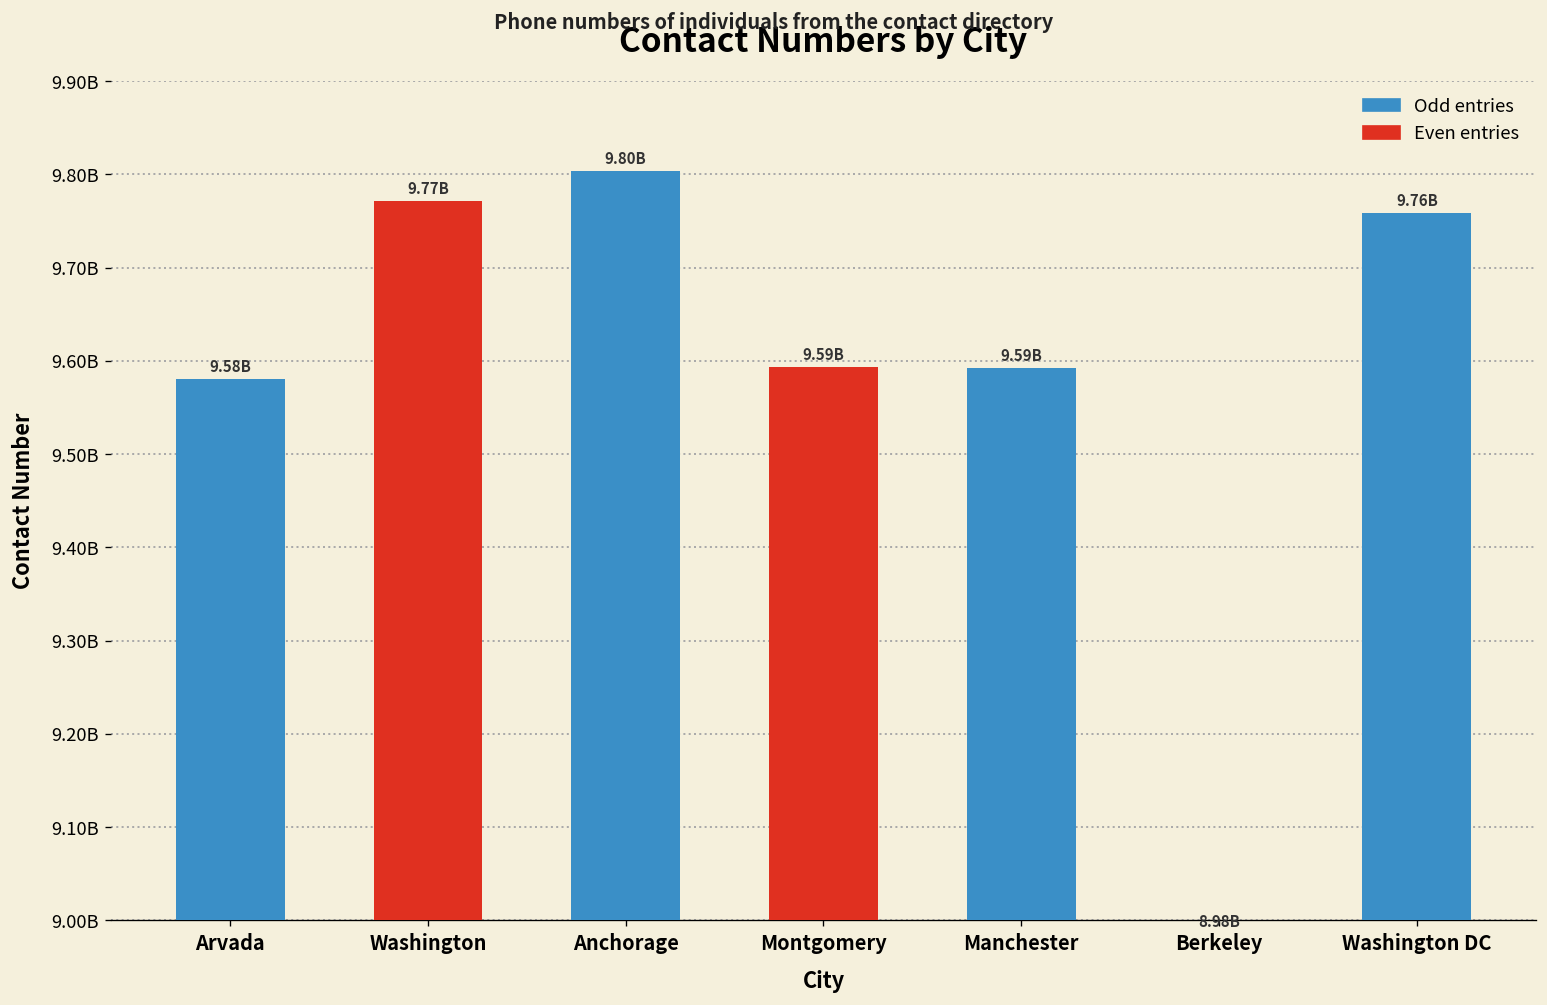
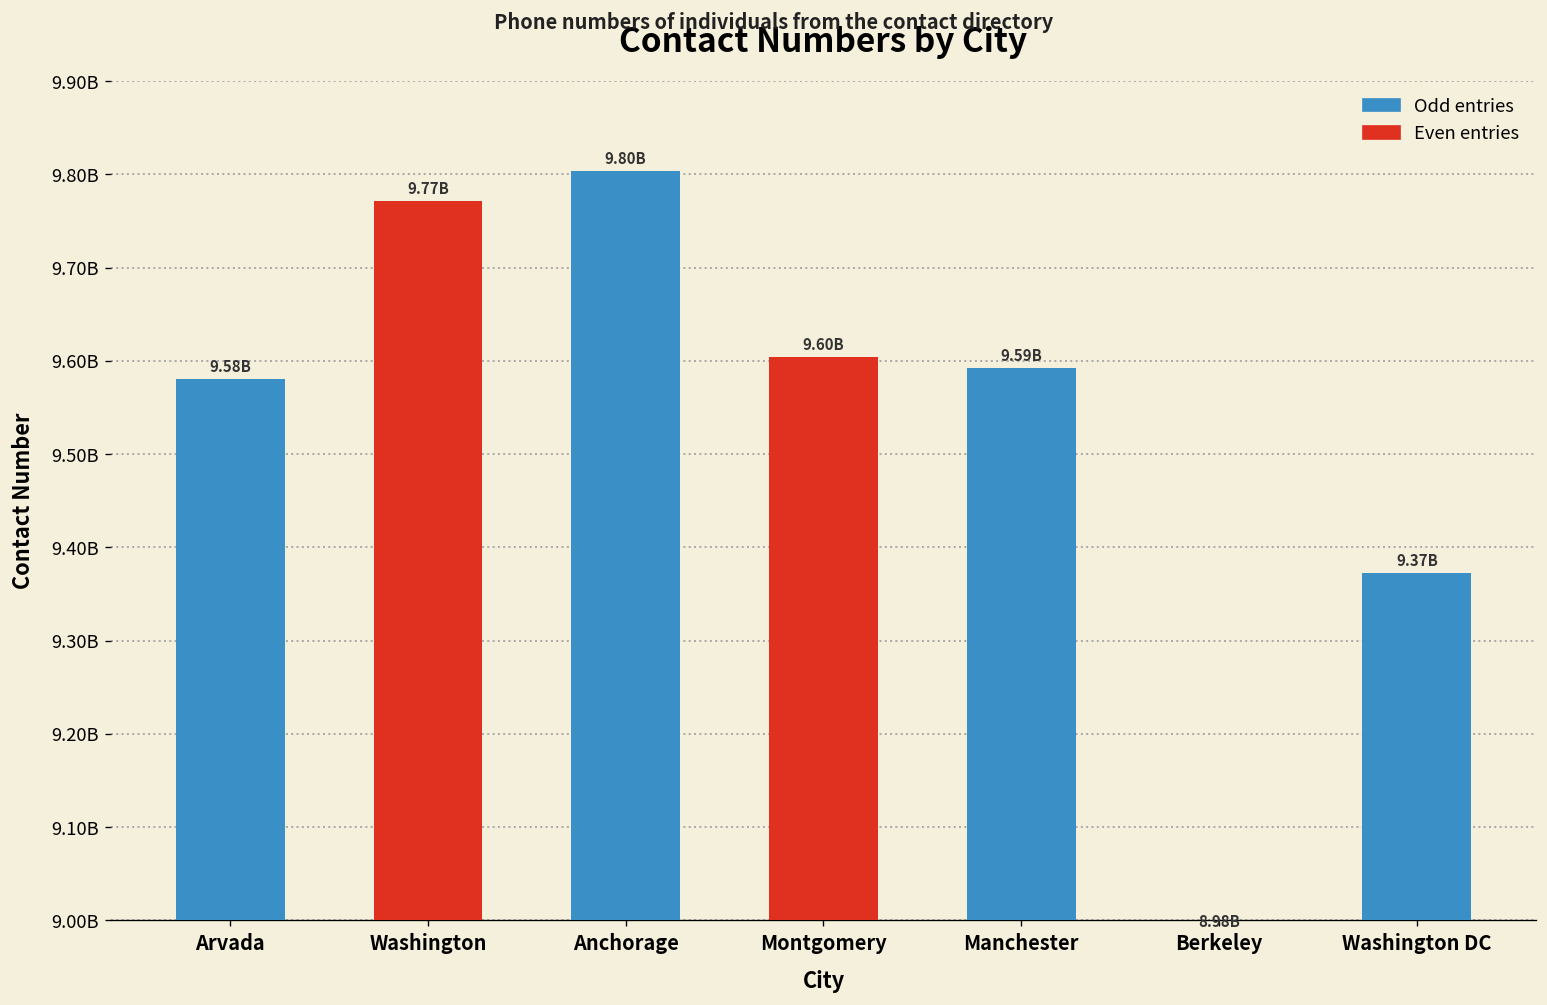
  {
    "Arvada": "9.58B",
    "Washington": "9.77B",
    "Anchorage": "9.80B",
-   "Montgomery": "9.59B",
+   "Montgomery": "9.60B",
    "Manchester": "9.59B",
-   "Washington DC": "9.76B"
+   "Washington DC": "9.37B"
  }
